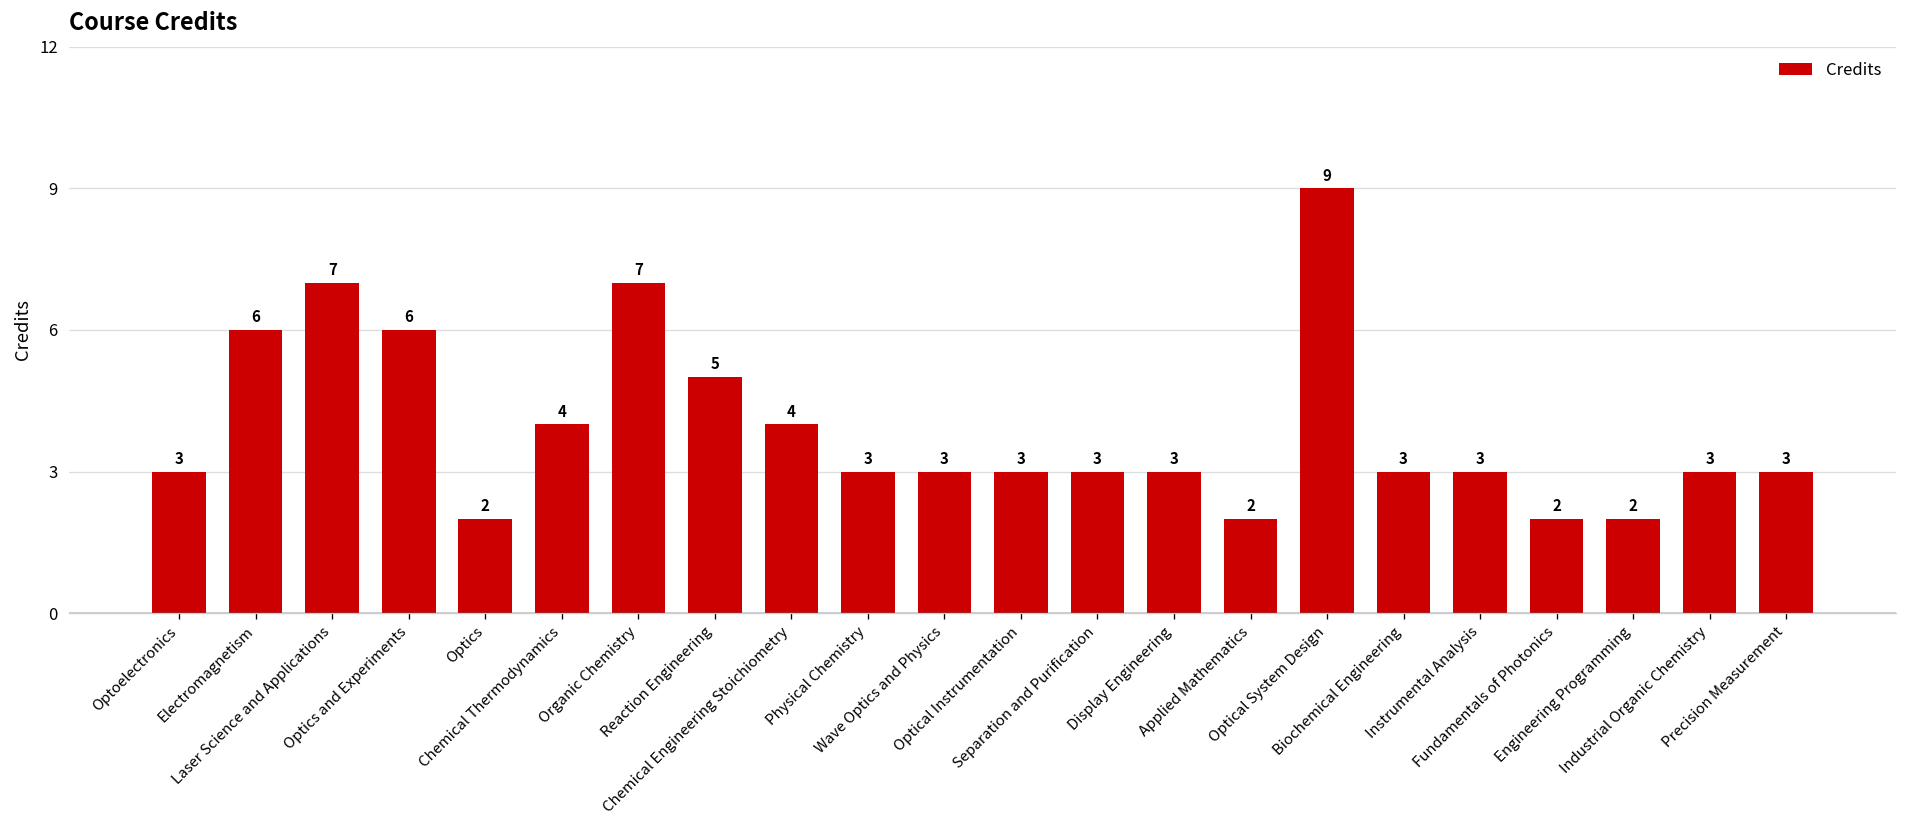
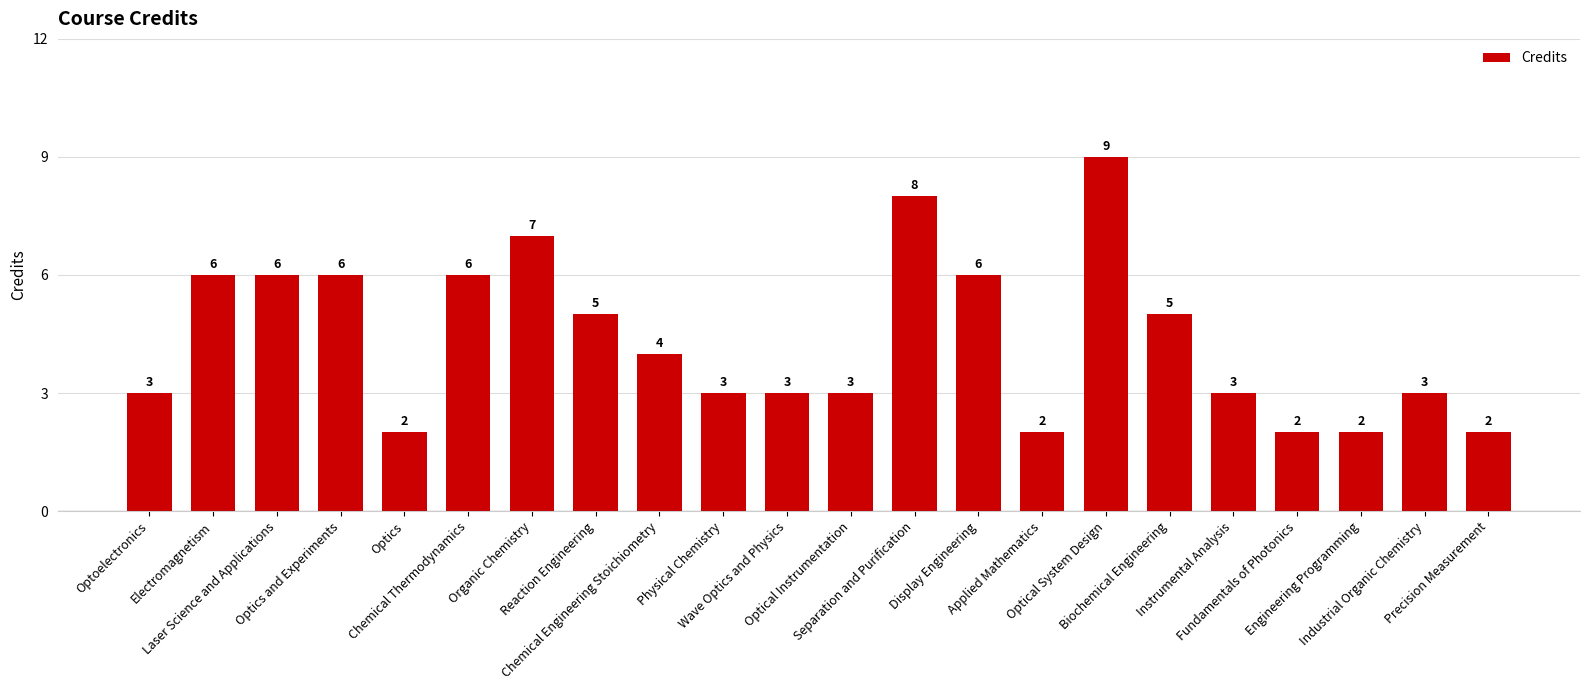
  {
    "Optoelectronics": 3,
    "Electromagnetism": 6,
-   "Laser Science and Applications": 7,
+   "Laser Science and Applications": 6,
    "Optics and Experiments": 6,
    "Optics": 2,
-   "Chemical Thermodynamics": 4,
+   "Chemical Thermodynamics": 6,
    "Organic Chemistry": 7,
    "Reaction Engineering": 5,
    "Chemical Engineering Stoichiometry": 4,
    "Physical Chemistry": 3,
    "Wave Optics and Physics": 3,
    "Optical Instrumentation": 3,
-   "Separation and Purification": 3,
-   "Display Engineering": 3,
+   "Separation and Purification": 8,
+   "Display Engineering": 6,
    "Applied Mathematics": 2,
    "Optical System Design": 9,
-   "Biochemical Engineering": 3,
+   "Biochemical Engineering": 5,
    "Instrumental Analysis": 3,
    "Fundamentals of Photonics": 2,
    "Engineering Programming": 2,
    "Industrial Organic Chemistry": 3,
-   "Precision Measurement": 3
+   "Precision Measurement": 2
  }
